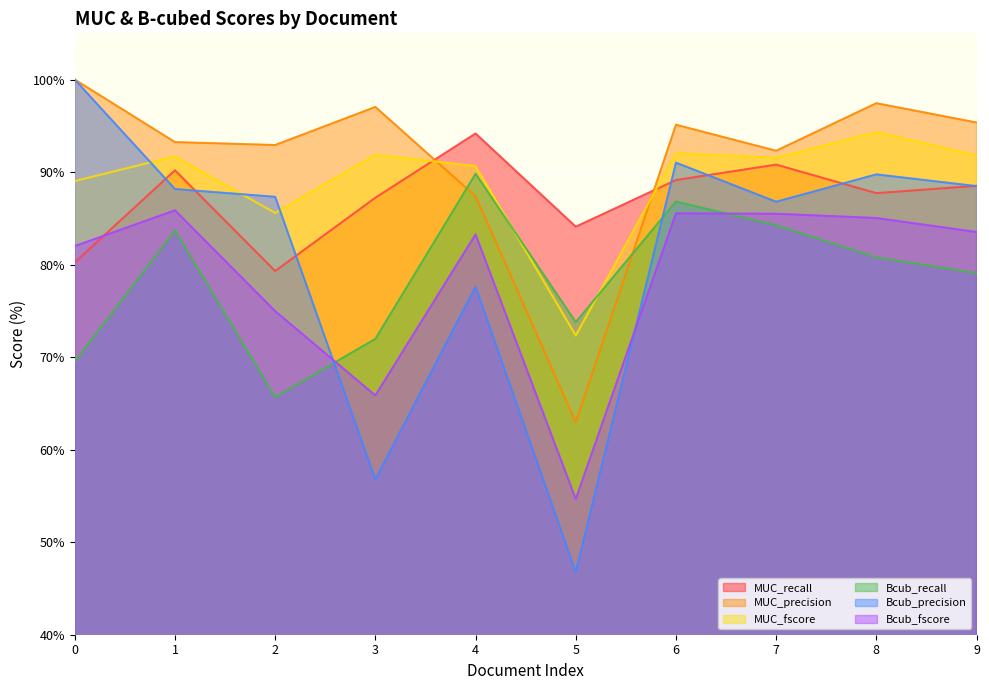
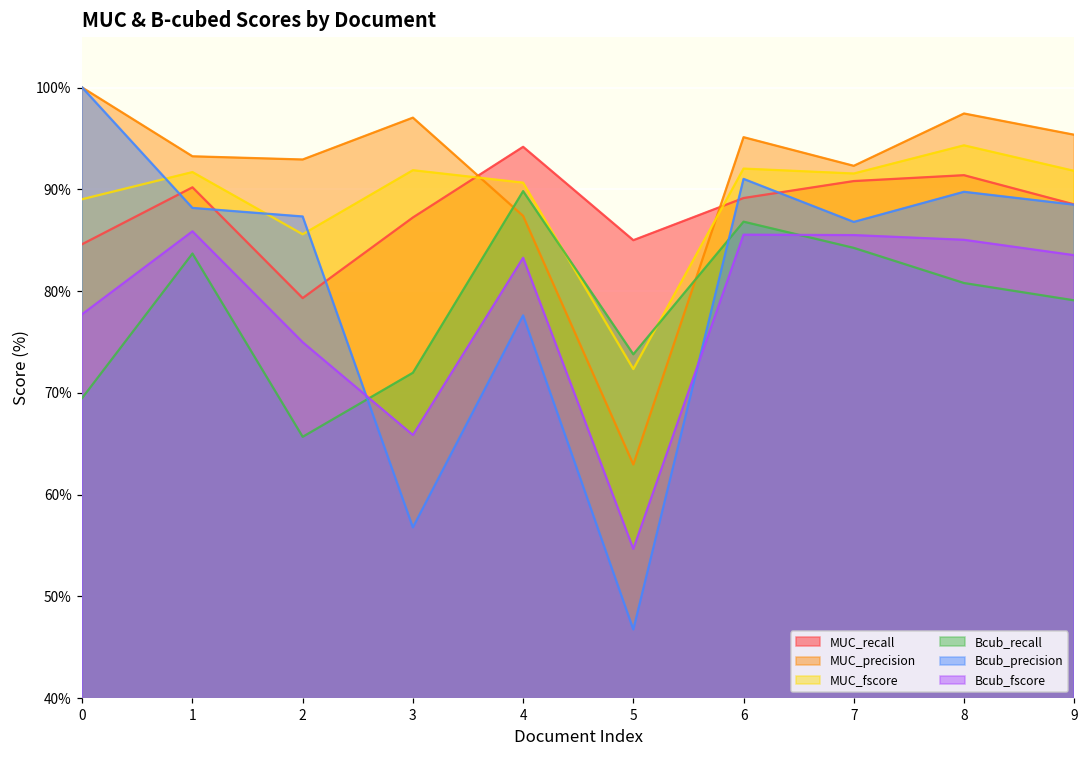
  {
    "MUC_recall": {
-     "0": "80%",
+     "0": "85%",
      "1": "90%",
      "2": "79%",
      "3": "87%",
      "4": "94%",
-     "5": "84%",
+     "5": "85%",
      "6": "89%",
      "7": "91%",
-     "8": "88%"
+     "8": "91%"
    },
    "Bcub_recall": {
      "0": "70%",
      "1": "84%",
      "2": "66%",
      "3": "72%",
      "4": "90%",
      "5": "74%",
      "6": "87%",
      "7": "84%",
      "8": "81%",
      "9": "79%"
    },
    "Bcub_precision": {
      "1": "88%",
      "2": "87%",
      "3": "57%",
      "4": "78%",
      "5": "47%",
      "6": "91%",
      "7": "87%",
      "8": "90%"
    },
    "Bcub_fscore": {
-     "0": "82%",
+     "0": "78%",
      "1": "86%",
      "2": "75%",
      "3": "66%",
      "4": "83%",
      "5": "55%",
      "6": "86%",
      "7": "86%",
      "8": "85%",
      "9": "84%"
    }
  }
